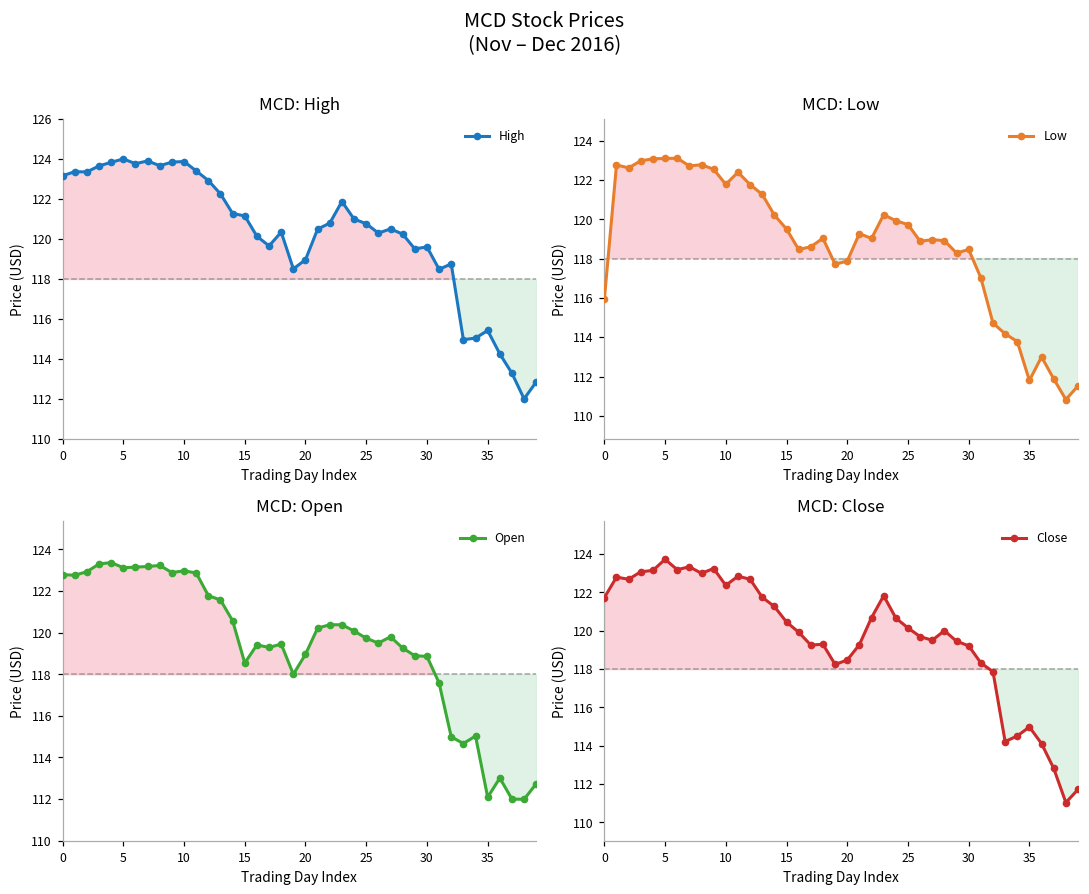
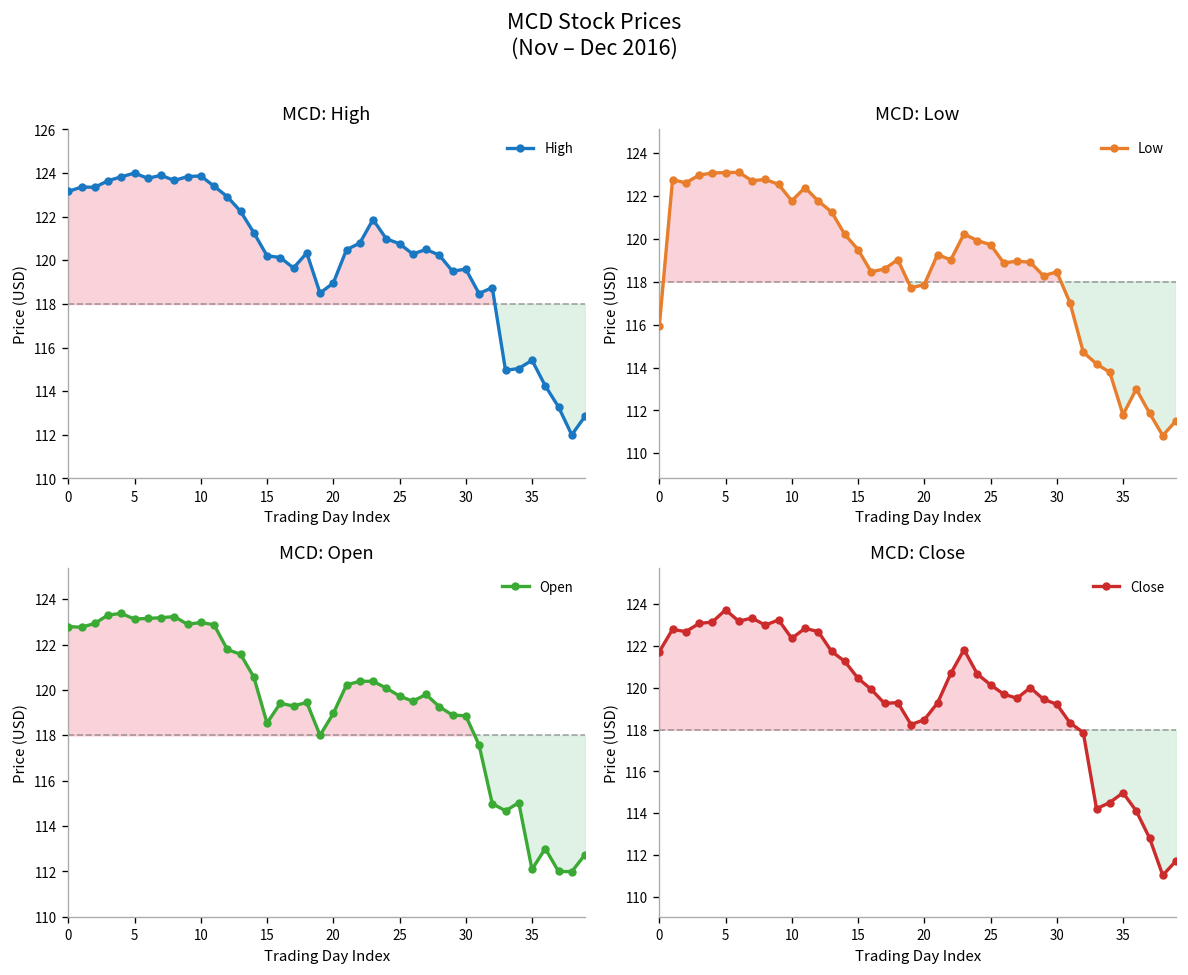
  {
    "MCD: High": {
      "High": {
-       "15": 121.2,
+       "15": 120.2,
        "35": 115.4
      }
    },
    "MCD: Low": {
      "0": 115.9,
      "5": 123.1,
      "10": 121.8,
      "15": 119.5,
      "20": 117.9,
      "25": 119.7,
      "30": 118.5,
      "35": 111.8
    },
    "MCD: Open": {
      "Open": {
        "35": 112.1
      }
    },
    "MCD: Close": {
      "Close": {
        "35": 115.0
      }
    }
  }
